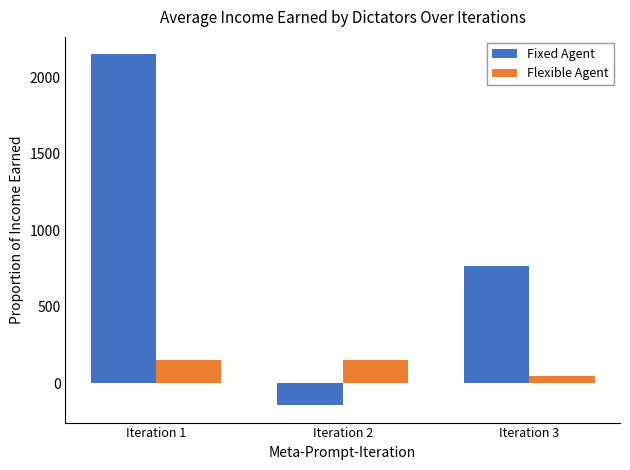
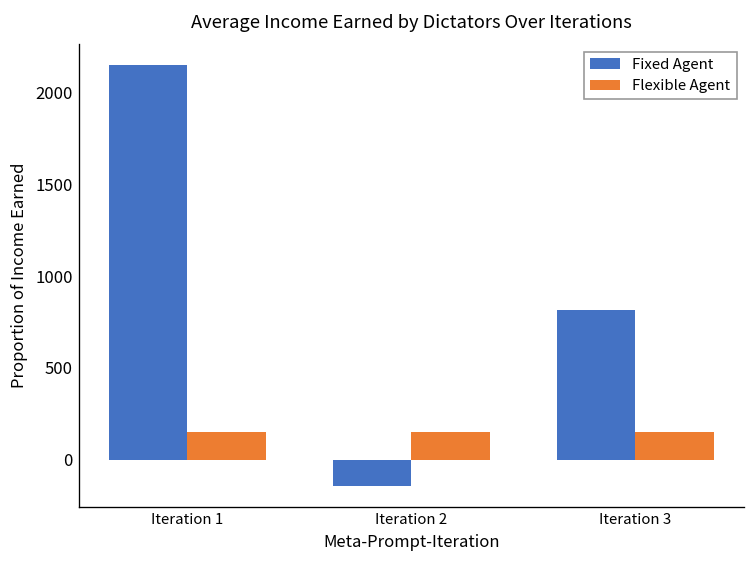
  {
    "Fixed Agent": {
      "Iteration 1": 2150,
      "Iteration 2": -140,
-     "Iteration 3": 760
+     "Iteration 3": 820
    },
    "Flexible Agent": {
      "Iteration 1": 150,
      "Iteration 2": 150,
-     "Iteration 3": 40
+     "Iteration 3": 150
    }
  }
